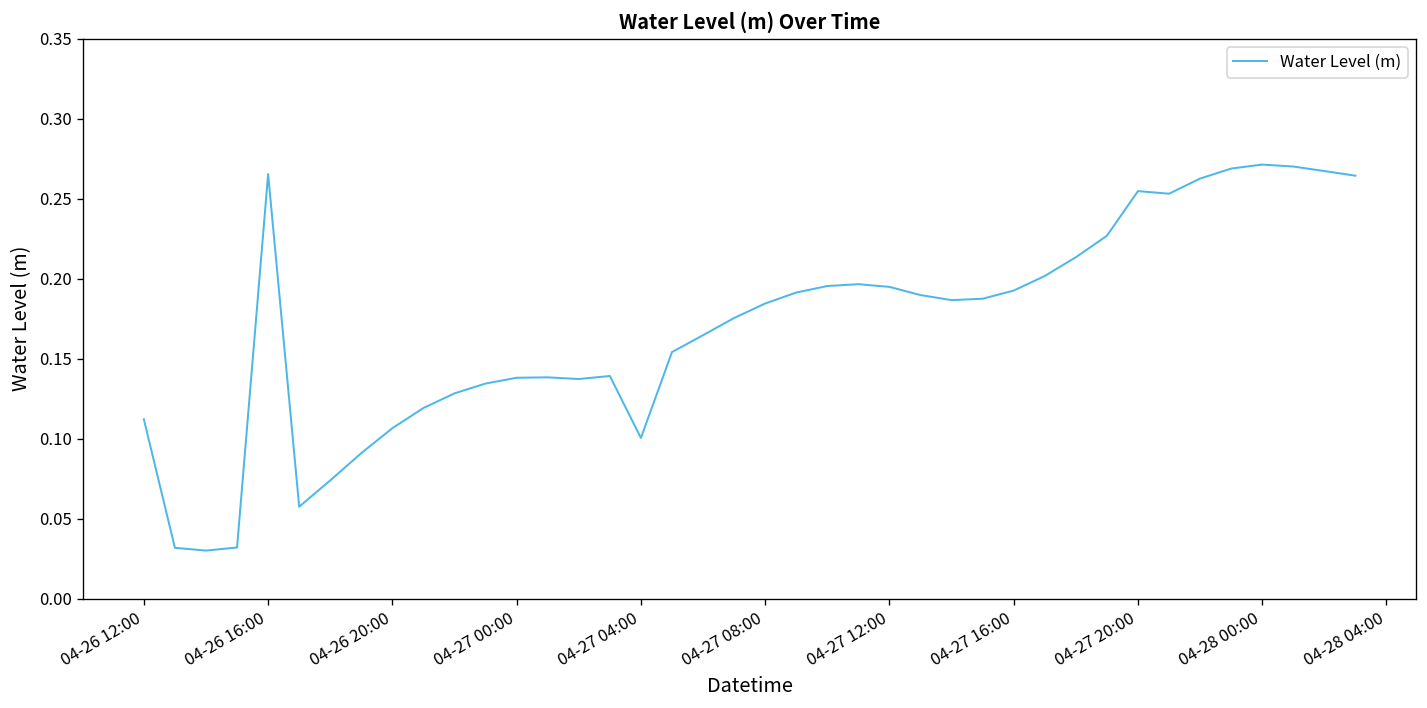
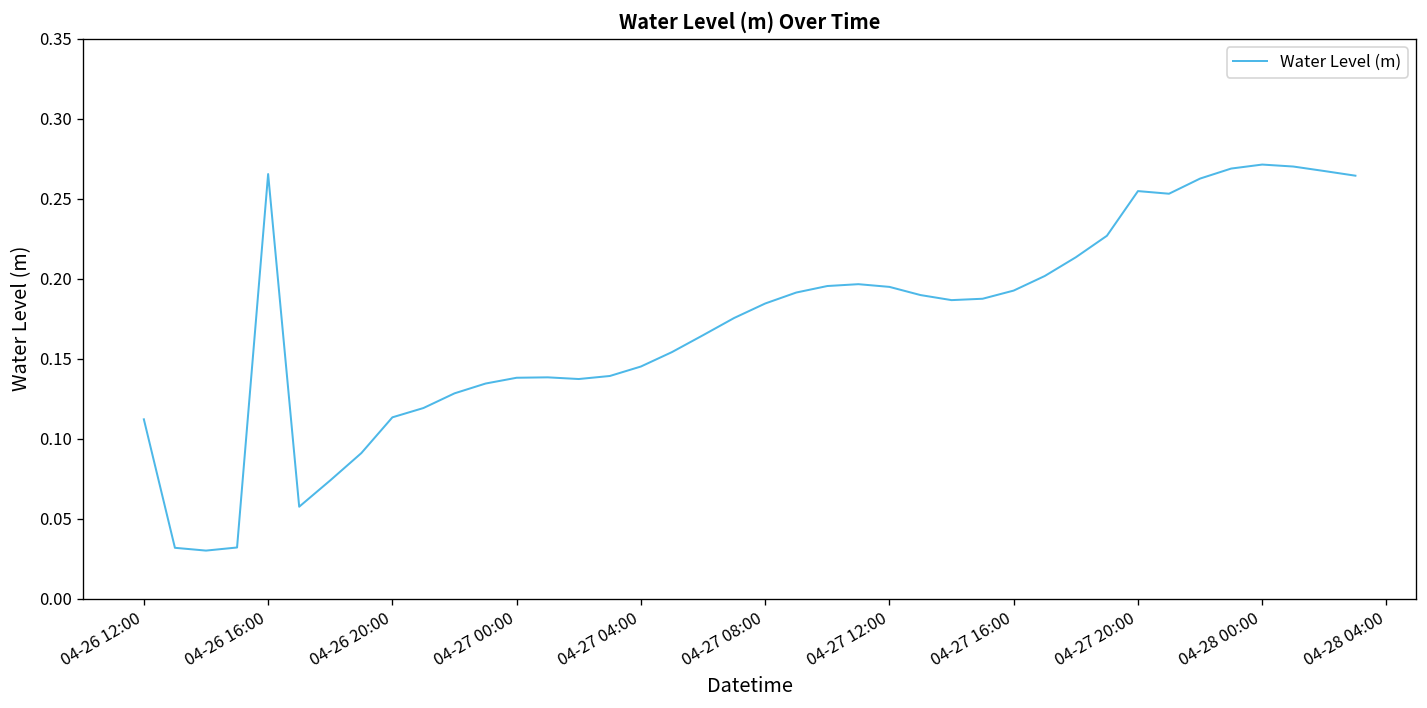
  {
    "04-26 12:00": 0.112,
    "04-26 16:00": 0.265,
-   "04-26 20:00": 0.107,
+   "04-26 20:00": 0.113,
    "04-27 00:00": 0.138,
-   "04-27 04:00": 0.100,
+   "04-27 04:00": 0.145,
    "04-27 08:00": 0.184,
    "04-27 12:00": 0.195,
    "04-27 16:00": 0.193,
    "04-27 20:00": 0.255,
    "04-28 00:00": 0.271
  }
